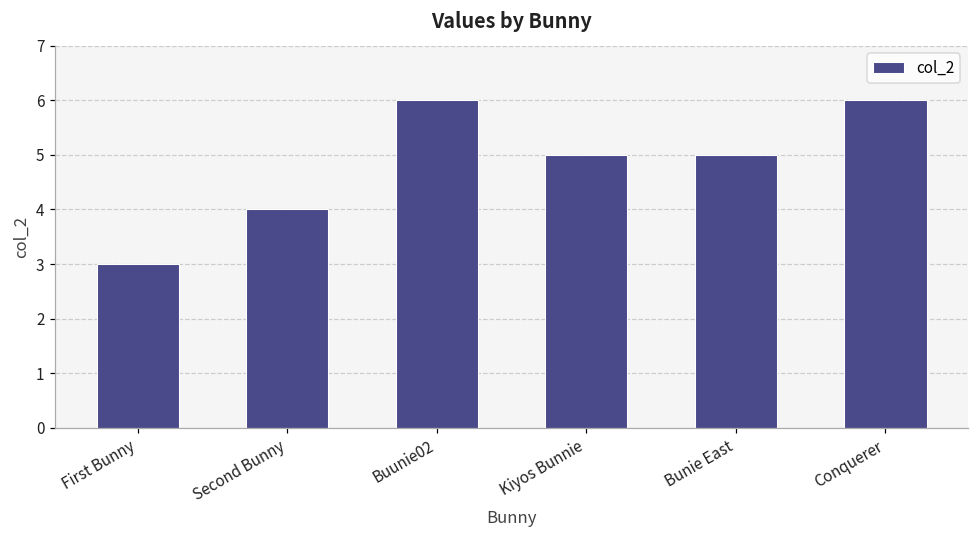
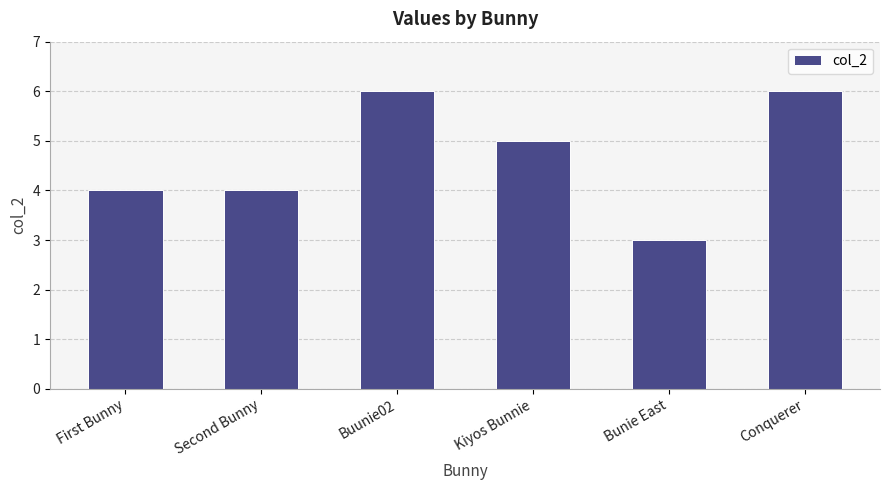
  {
-   "First Bunny": 3,
+   "First Bunny": 4,
    "Second Bunny": 4,
    "Buunie02": 6,
    "Kiyos Bunnie": 5,
-   "Bunie East": 5,
+   "Bunie East": 3,
    "Conquerer": 6
  }
